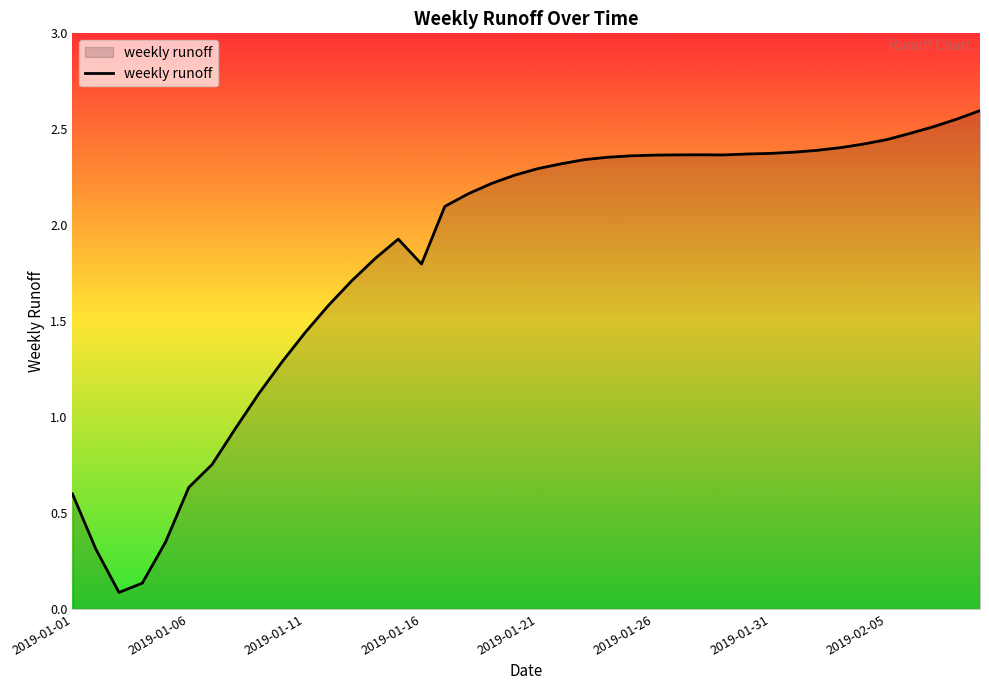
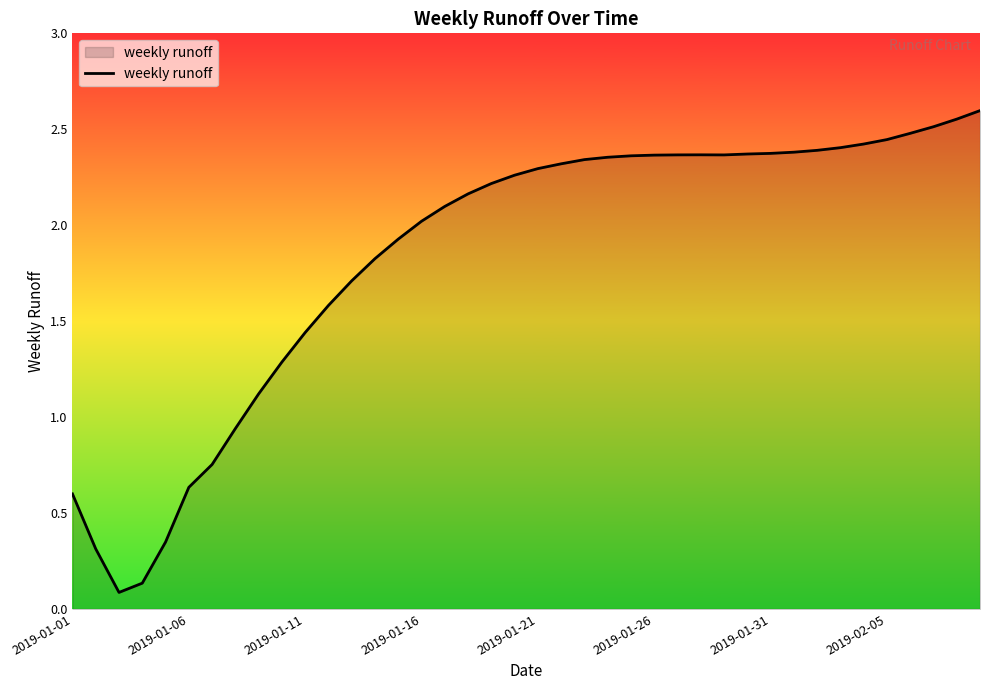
  {
    "2019-01-01": 0.60,
    "2019-01-06": 0.63,
    "2019-01-11": 1.44,
-   "2019-01-16": 1.80,
+   "2019-01-16": 2.02,
    "2019-01-21": 2.30,
    "2019-01-26": 2.37,
    "2019-01-31": 2.37,
    "2019-02-05": 2.45
  }
